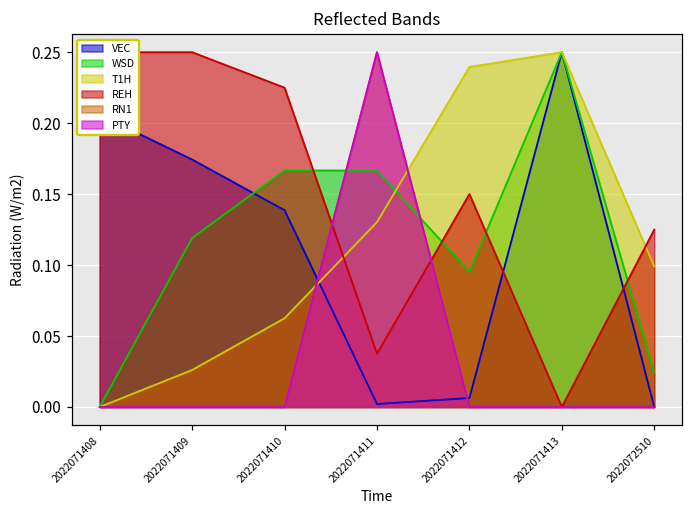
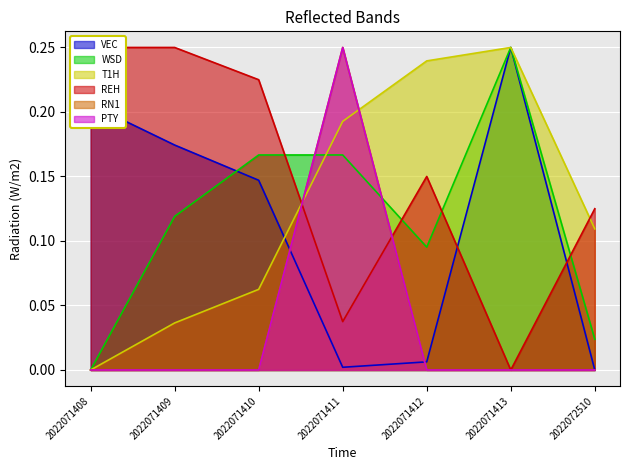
  {
    "VEC": {
      "2022071409": 0.174,
-     "2022071410": 0.139,
+     "2022071410": 0.147,
      "2022071411": 0.002,
      "2022071412": 0.006
    },
    "WSD": {
      "2022071409": 0.119,
      "2022071410": 0.167,
      "2022071411": 0.167,
      "2022071412": 0.095,
      "2022072510": 0.024
    },
    "T1H": {
-     "2022071409": 0.026,
+     "2022071409": 0.036,
      "2022071410": 0.063,
-     "2022071411": 0.130,
+     "2022071411": 0.193,
      "2022071412": 0.240,
-     "2022072510": 0.099
+     "2022072510": 0.109
    },
    "REH": {
      "2022071409": 0.250,
      "2022071410": 0.225,
      "2022071411": 0.038,
      "2022071412": 0.150,
      "2022072510": 0.125
    },
    "PTY": {
      "2022071409": 0.000,
      "2022071410": 0.000,
      "2022071411": 0.250,
      "2022071412": 0.000
    }
  }
